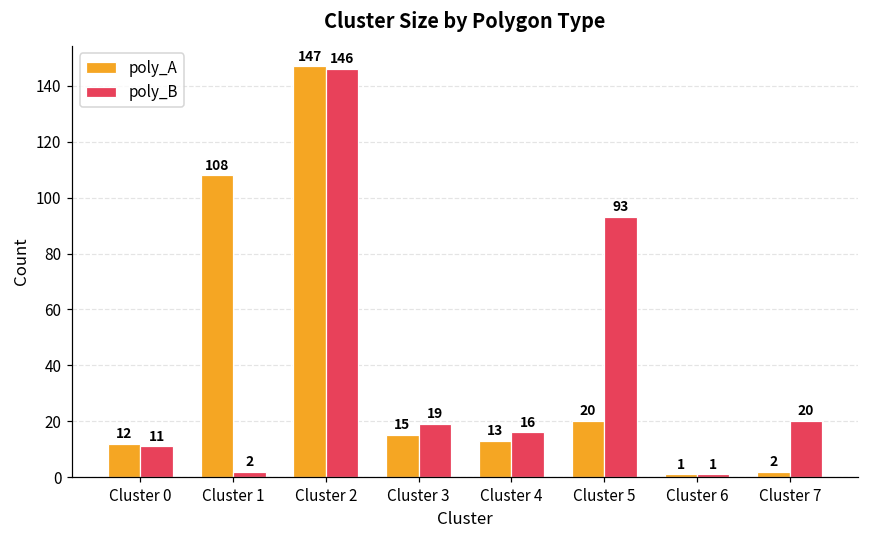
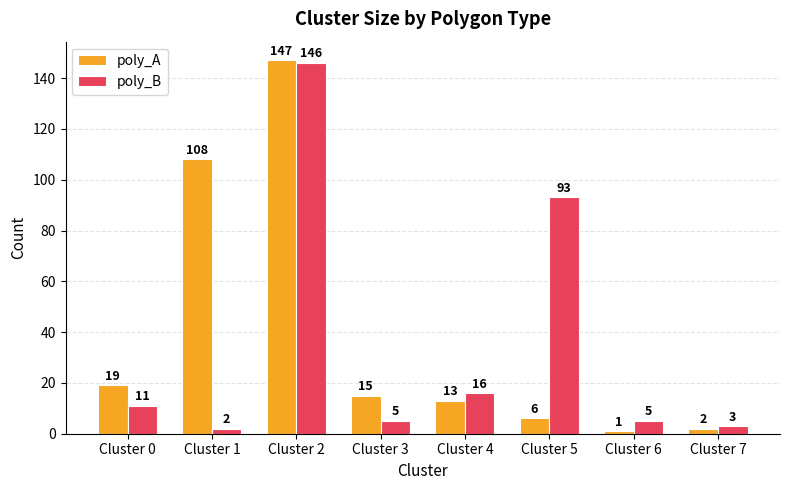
  {
    "poly_A": {
-     "Cluster 0": 12,
+     "Cluster 0": 19,
      "Cluster 1": 108,
      "Cluster 2": 147,
      "Cluster 3": 15,
      "Cluster 4": 13,
-     "Cluster 5": 20,
+     "Cluster 5": 6,
      "Cluster 6": 1,
      "Cluster 7": 2
    },
    "poly_B": {
      "Cluster 0": 11,
      "Cluster 1": 2,
      "Cluster 2": 146,
-     "Cluster 3": 19,
+     "Cluster 3": 5,
      "Cluster 4": 16,
      "Cluster 5": 93,
-     "Cluster 6": 1,
-     "Cluster 7": 20
+     "Cluster 6": 5,
+     "Cluster 7": 3
    }
  }
